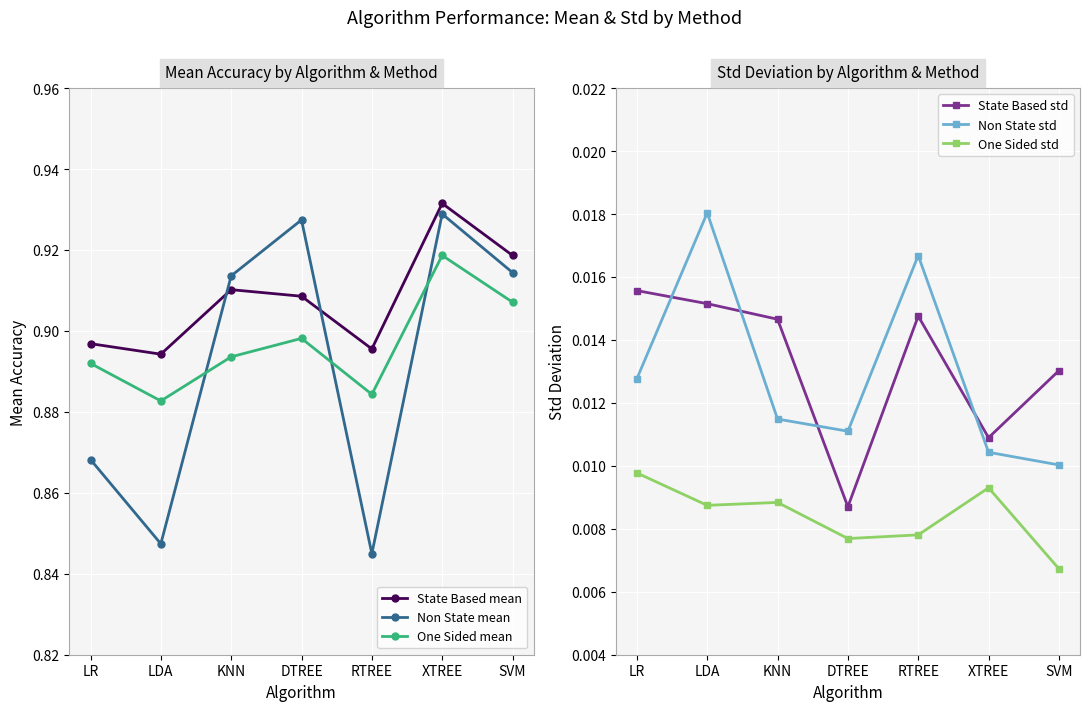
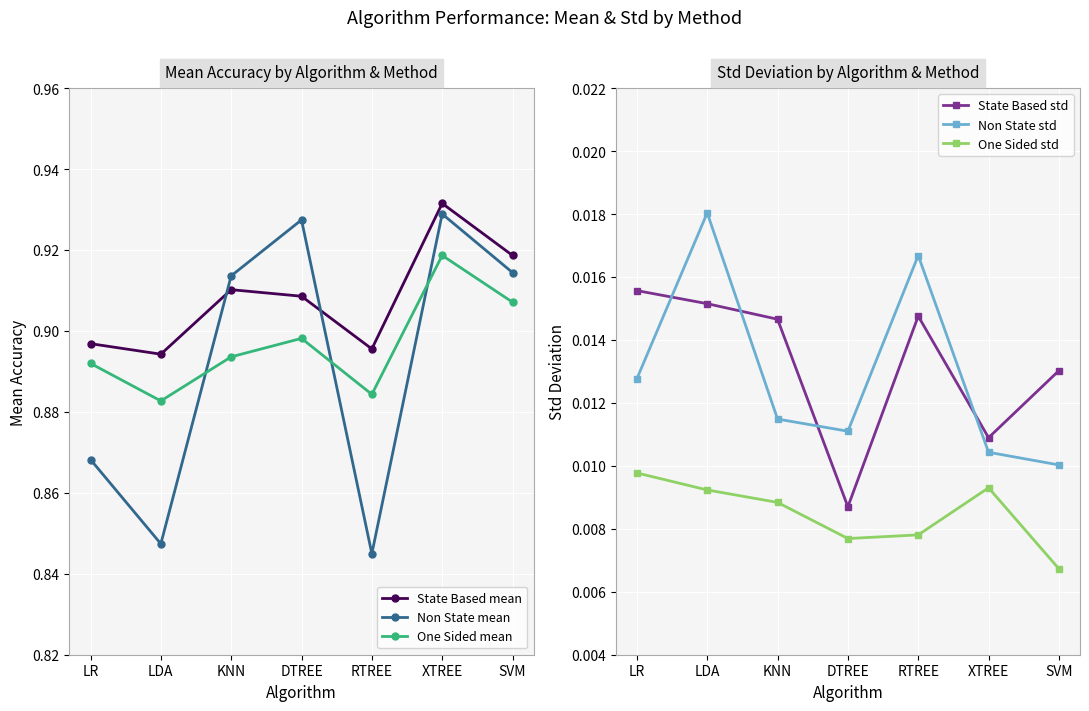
  {
    "Mean Accuracy by Algorithm & Method": {
      "State Based mean": {
        "LR": 0.897,
        "LDA": 0.894,
        "KNN": 0.910,
        "DTREE": 0.909,
        "RTREE": 0.896,
        "XTREE": 0.932,
        "SVM": 0.919
      },
      "Non State mean": {
        "LR": 0.868,
        "LDA": 0.847,
        "KNN": 0.914,
        "DTREE": 0.927,
        "RTREE": 0.845,
        "XTREE": 0.929,
        "SVM": 0.914
      },
      "One Sided mean": {
        "LR": 0.892,
        "LDA": 0.883,
        "KNN": 0.894,
        "DTREE": 0.898,
        "RTREE": 0.884,
        "XTREE": 0.919,
        "SVM": 0.907
      }
    },
    "Std Deviation by Algorithm & Method": {
      "State Based std": {
        "LR": 0.0156,
        "LDA": 0.0152,
        "KNN": 0.0147,
        "DTREE": 0.0087,
        "RTREE": 0.0148,
        "XTREE": 0.0109,
        "SVM": 0.0130
      },
      "Non State std": {
        "LR": 0.0128,
        "LDA": 0.0180,
        "KNN": 0.0115,
        "DTREE": 0.0111,
        "RTREE": 0.0167,
        "XTREE": 0.0104,
        "SVM": 0.0100
      },
      "One Sided std": {
        "LR": 0.0098,
-       "LDA": 0.0087,
+       "LDA": 0.0092,
        "KNN": 0.0088,
        "DTREE": 0.0077,
        "RTREE": 0.0078,
        "XTREE": 0.0093,
        "SVM": 0.0067
      }
    }
  }
